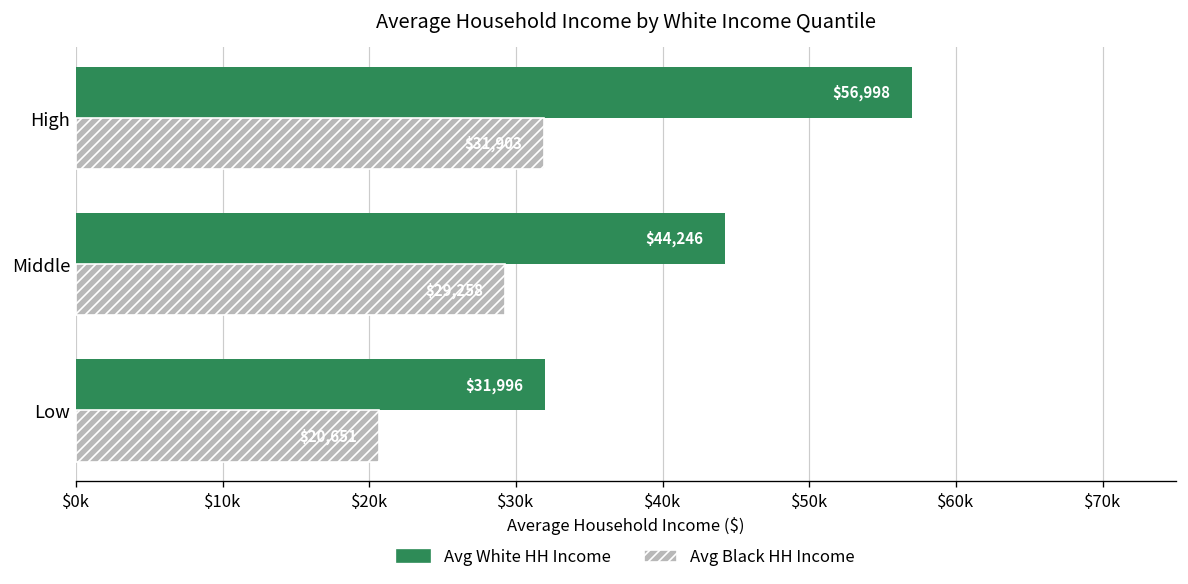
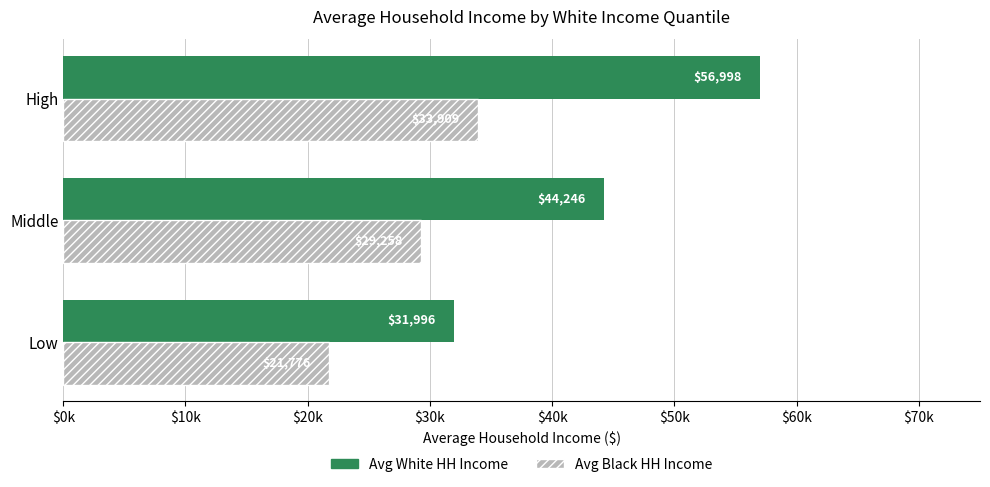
  {
    "Avg White HH Income": {
      "High": "$56,998",
      "Middle": "$44,246",
      "Low": "$31,996"
    },
    "Avg Black HH Income": {
-     "High": "$31,903",
+     "High": "$33,909",
      "Middle": "$29,258",
-     "Low": "$20,651"
+     "Low": "$21,776"
    }
  }
